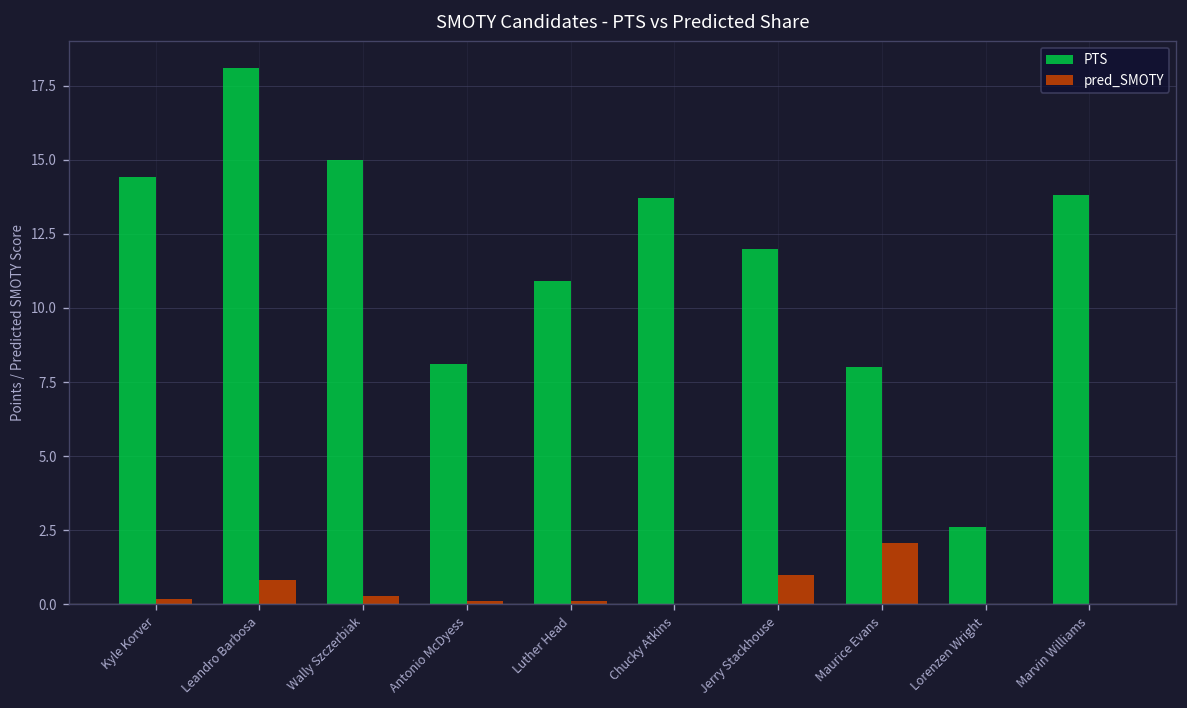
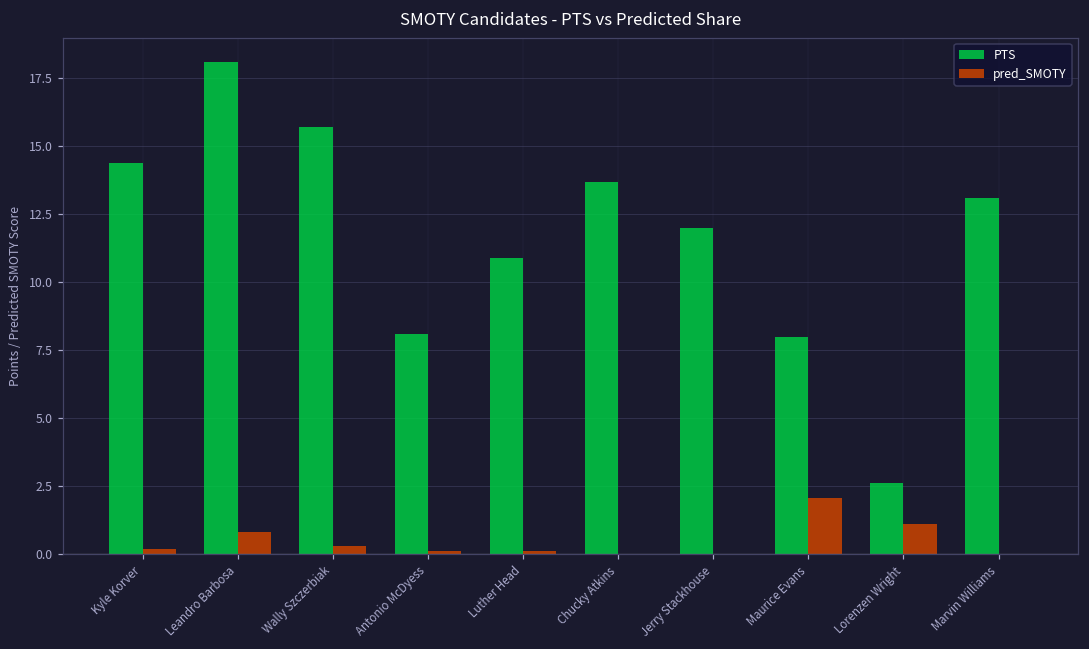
  {
    "PTS": {
      "Kyle Korver": 14.4,
      "Leandro Barbosa": 18.1,
-     "Wally Szczerbiak": 15.0,
+     "Wally Szczerbiak": 15.7,
      "Antonio McDyess": 8.1,
      "Luther Head": 10.9,
      "Chucky Atkins": 13.7,
      "Jerry Stackhouse": 12.0,
      "Maurice Evans": 8.0,
      "Lorenzen Wright": 2.6,
-     "Marvin Williams": 13.8
+     "Marvin Williams": 13.1
    },
    "pred_SMOTY": {
      "Kyle Korver": 0.2,
      "Leandro Barbosa": 0.8,
      "Wally Szczerbiak": 0.3,
      "Antonio McDyess": 0.1,
      "Luther Head": 0.1,
-     "Jerry Stackhouse": 1.0,
+     "Jerry Stackhouse": 0.0,
      "Maurice Evans": 2.1,
-     "Lorenzen Wright": 0.0,
+     "Lorenzen Wright": 1.1,
      "Marvin Williams": 0.0
    }
  }
